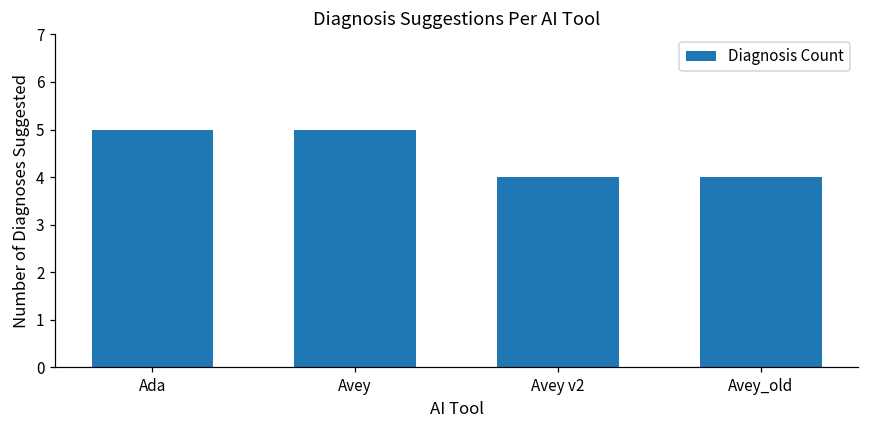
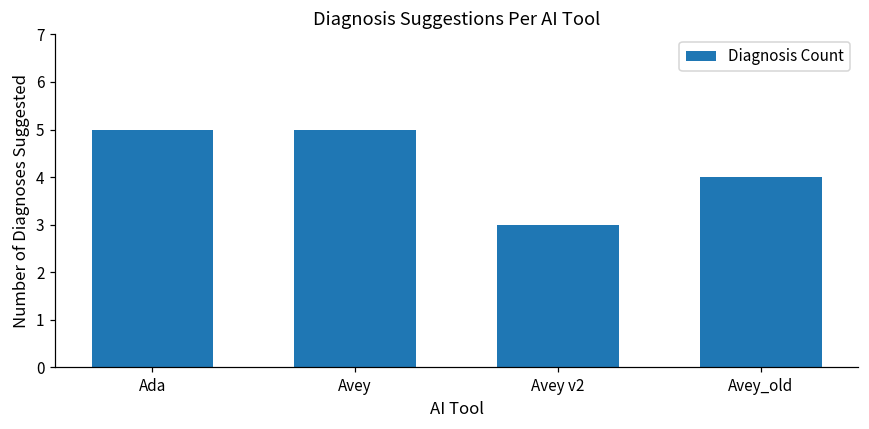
  {
    "Ada": 5,
    "Avey": 5,
-   "Avey v2": 4,
+   "Avey v2": 3,
    "Avey_old": 4
  }
